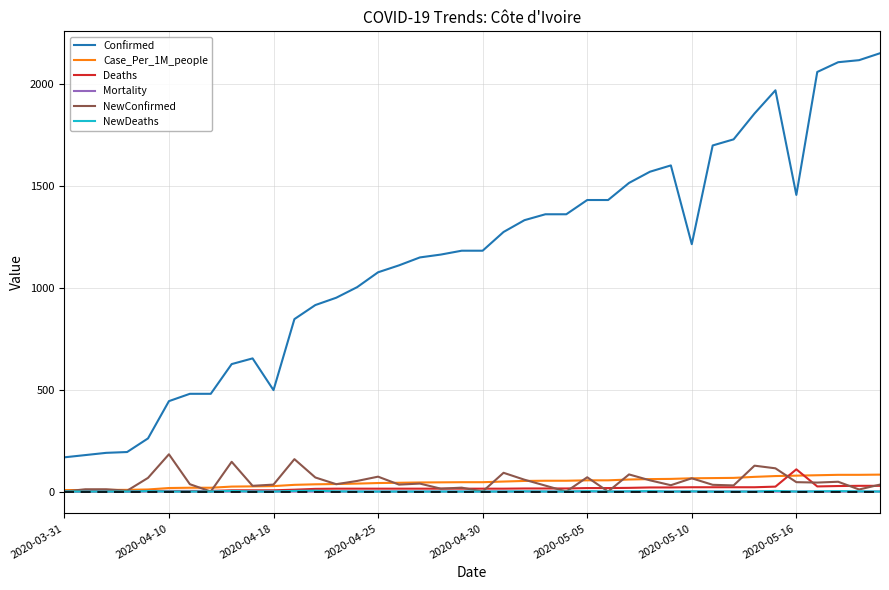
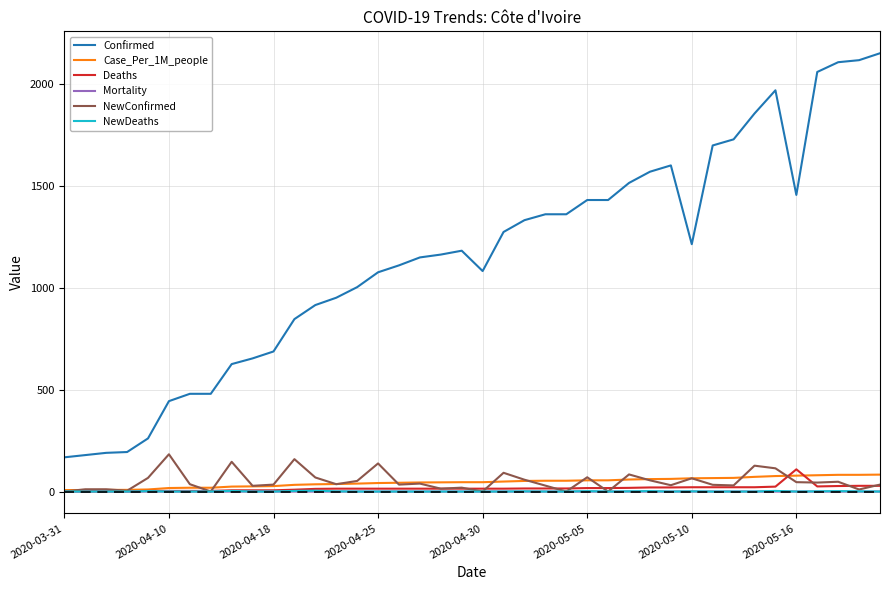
  {
    "Confirmed": {
      "2020-03-31": 170,
      "2020-04-10": 440,
-     "2020-04-18": 500,
+     "2020-04-18": 690,
      "2020-04-25": 1080,
-     "2020-04-30": 1180,
+     "2020-04-30": 1080,
      "2020-05-05": 1430,
      "2020-05-10": 1220,
      "2020-05-16": 1460
    },
    "Case_Per_1M_people": {
      "2020-04-10": 20,
      "2020-04-25": 40,
      "2020-04-30": 50,
      "2020-05-05": 60,
      "2020-05-16": 80
    },
    "Deaths": {
      "2020-04-25": 10,
      "2020-04-30": 10,
      "2020-05-05": 20,
      "2020-05-10": 20,
      "2020-05-16": 110
    },
    "NewConfirmed": {
      "2020-04-10": 180,
-     "2020-04-25": 70,
+     "2020-04-25": 140,
      "2020-05-05": 70,
      "2020-05-16": 50
    }
  }
